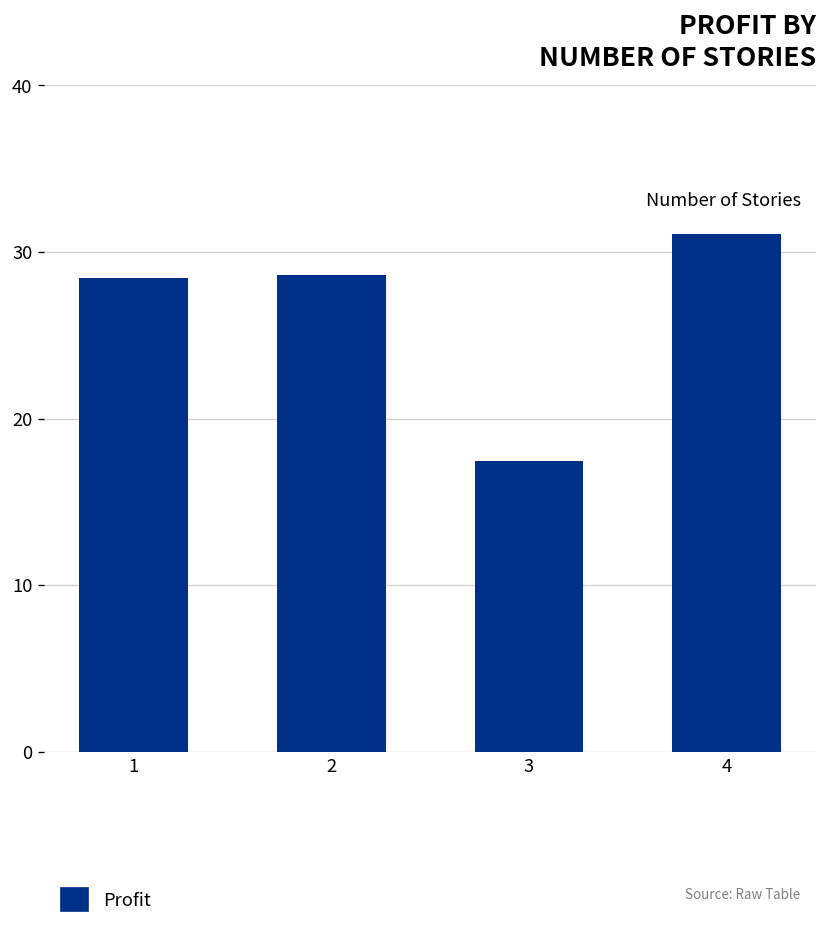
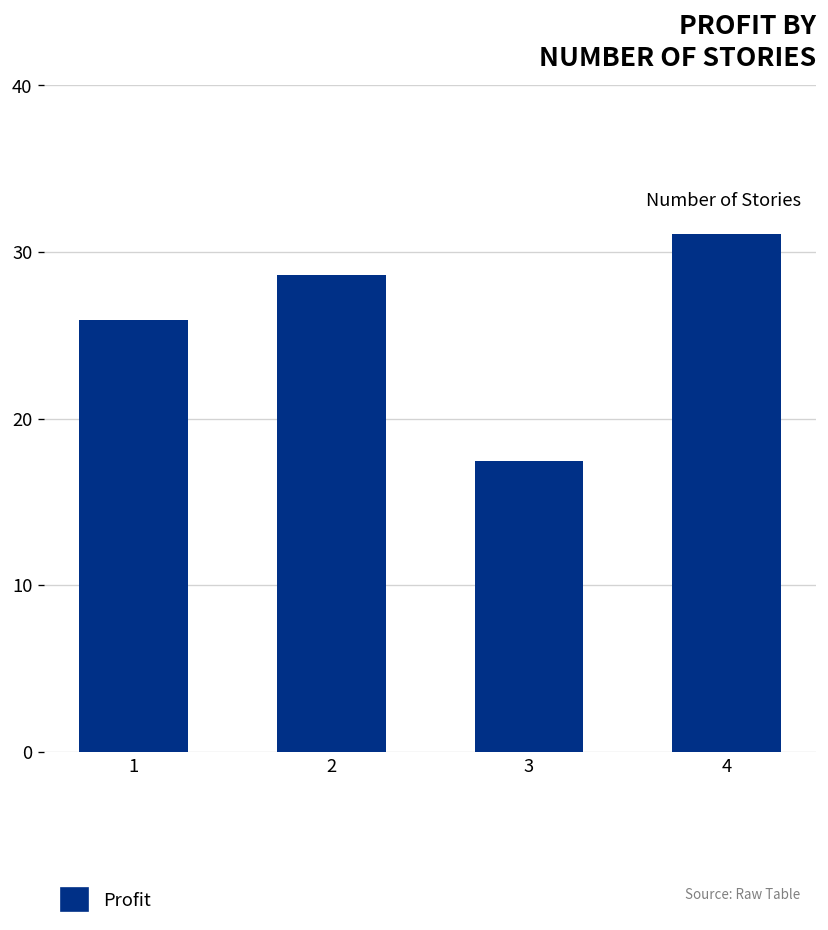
  {
-   "1": 28.4,
+   "1": 25.9,
    "2": 28.6,
    "3": 17.5,
    "4": 31.0
  }
